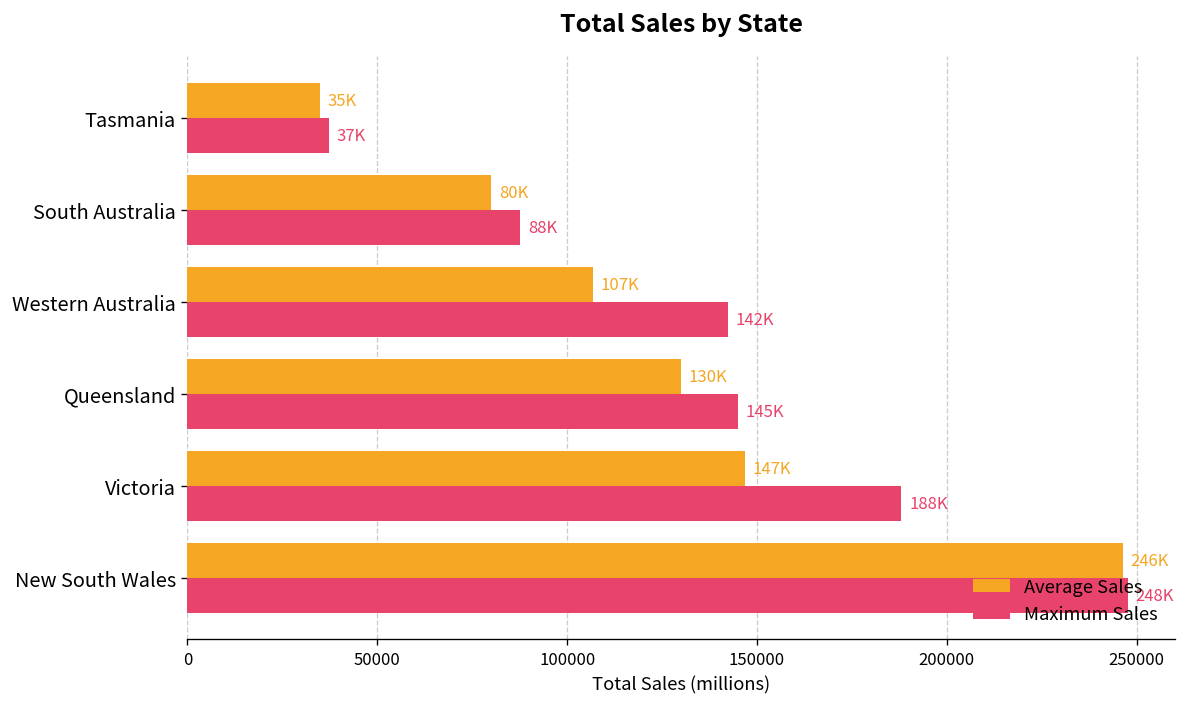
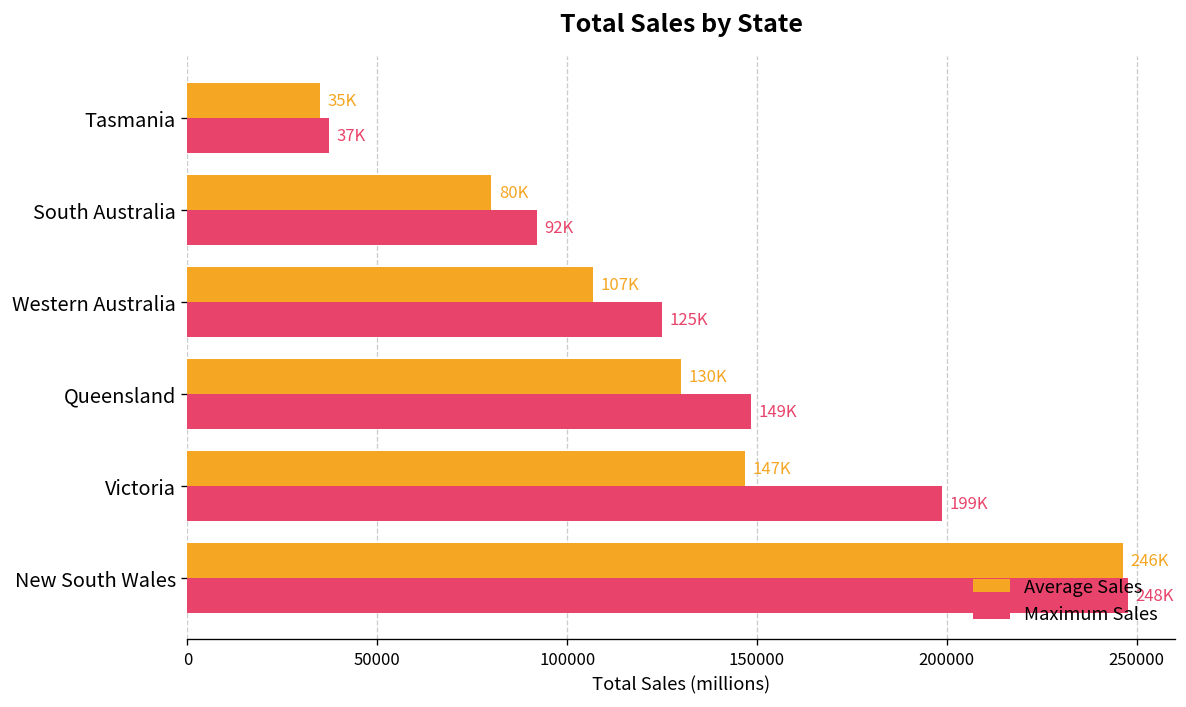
  {
    "Average Sales": {
      "Tasmania": "35K",
      "South Australia": "80K",
      "Western Australia": "107K",
      "Queensland": "130K",
      "Victoria": "147K",
      "New South Wales": "246K"
    },
    "Maximum Sales": {
      "Tasmania": "37K",
-     "South Australia": "88K",
-     "Western Australia": "142K",
-     "Queensland": "145K",
-     "Victoria": "188K",
+     "South Australia": "92K",
+     "Western Australia": "125K",
+     "Queensland": "149K",
+     "Victoria": "199K",
      "New South Wales": "248K"
    }
  }
